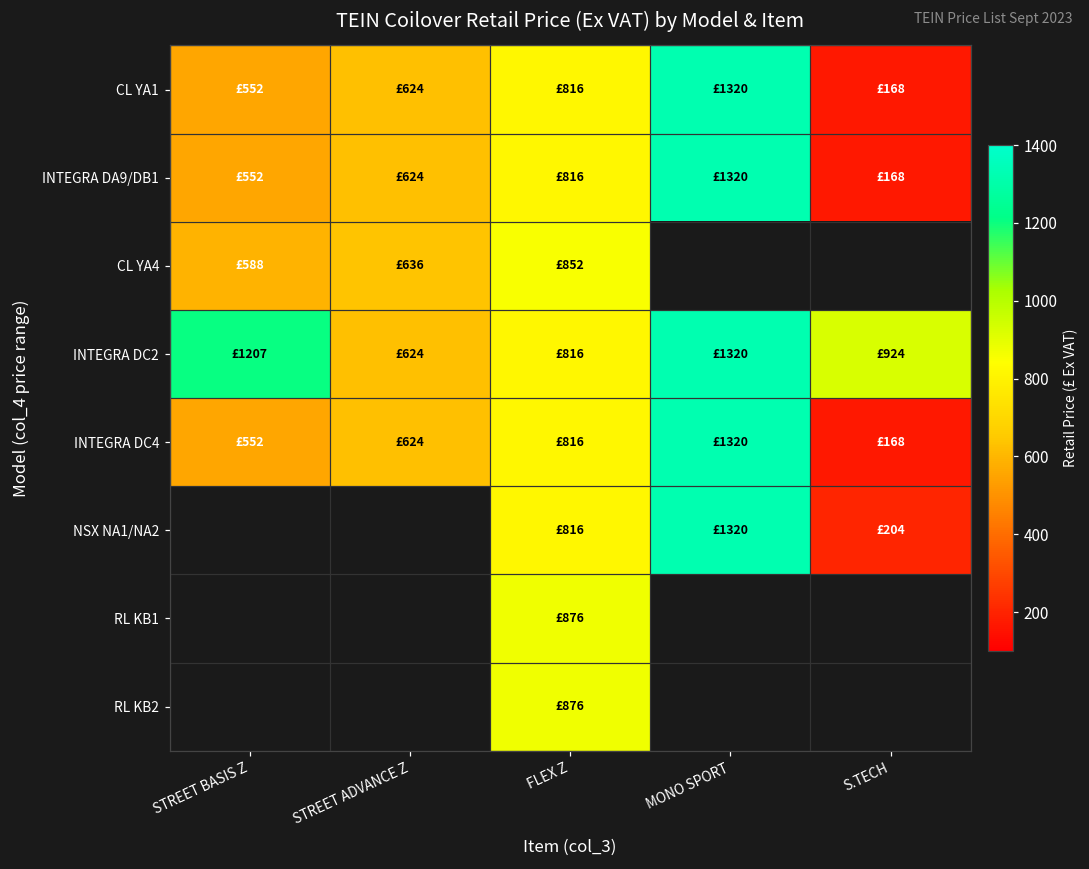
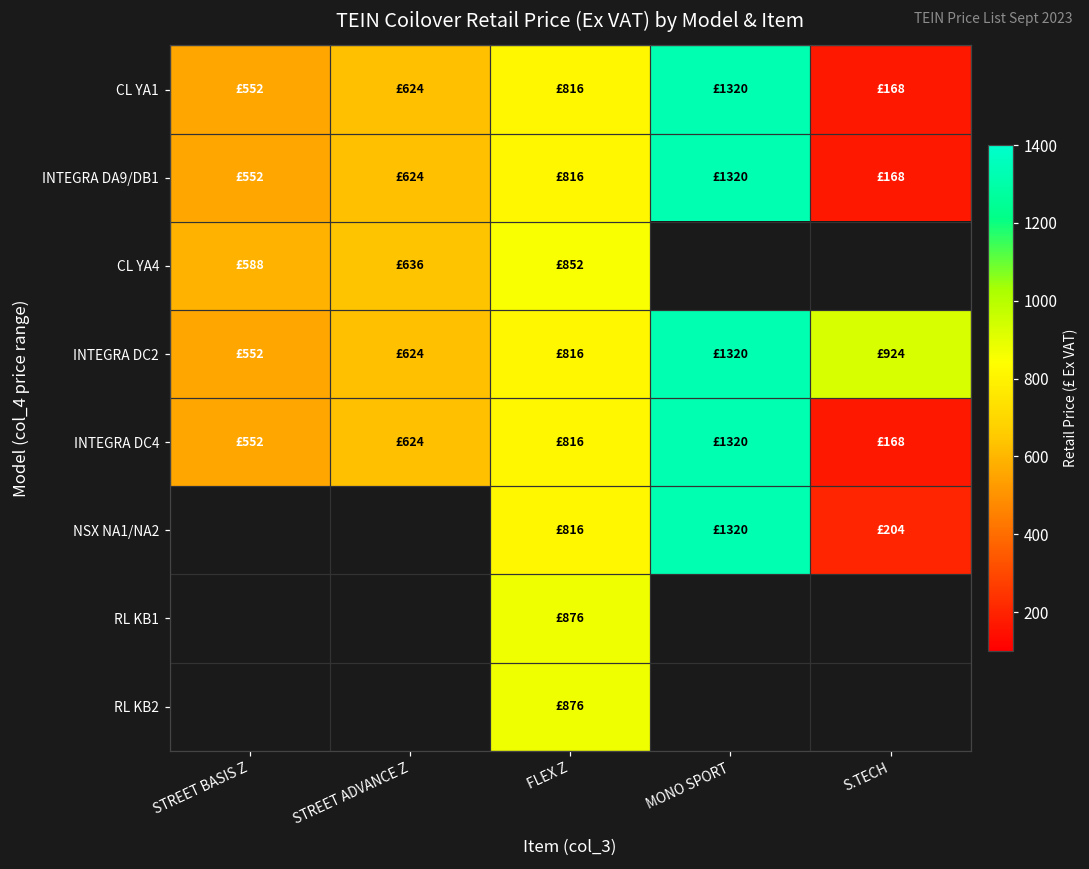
  {
    "CL YA1": {
      "STREET BASIS Z": "£552",
      "STREET ADVANCE Z": "£624",
      "FLEX Z": "£816",
      "MONO SPORT": "£1320",
      "S.TECH": "£168"
    },
    "INTEGRA DA9/DB1": {
      "STREET BASIS Z": "£552",
      "STREET ADVANCE Z": "£624",
      "FLEX Z": "£816",
      "MONO SPORT": "£1320",
      "S.TECH": "£168"
    },
    "CL YA4": {
      "STREET BASIS Z": "£588",
      "STREET ADVANCE Z": "£636",
      "FLEX Z": "£852"
    },
    "INTEGRA DC2": {
-     "STREET BASIS Z": "£1207",
+     "STREET BASIS Z": "£552",
      "STREET ADVANCE Z": "£624",
      "FLEX Z": "£816",
      "MONO SPORT": "£1320",
      "S.TECH": "£924"
    },
    "INTEGRA DC4": {
      "STREET BASIS Z": "£552",
      "STREET ADVANCE Z": "£624",
      "FLEX Z": "£816",
      "MONO SPORT": "£1320",
      "S.TECH": "£168"
    },
    "NSX NA1/NA2": {
      "FLEX Z": "£816",
      "MONO SPORT": "£1320",
      "S.TECH": "£204"
    },
    "RL KB1": {
      "FLEX Z": "£876"
    },
    "RL KB2": {
      "FLEX Z": "£876"
    }
  }
